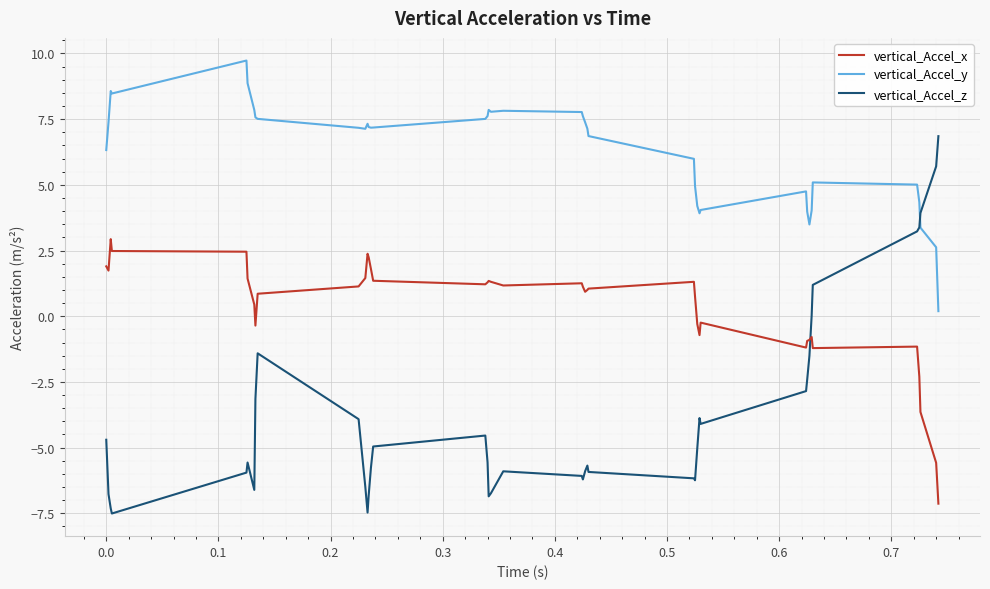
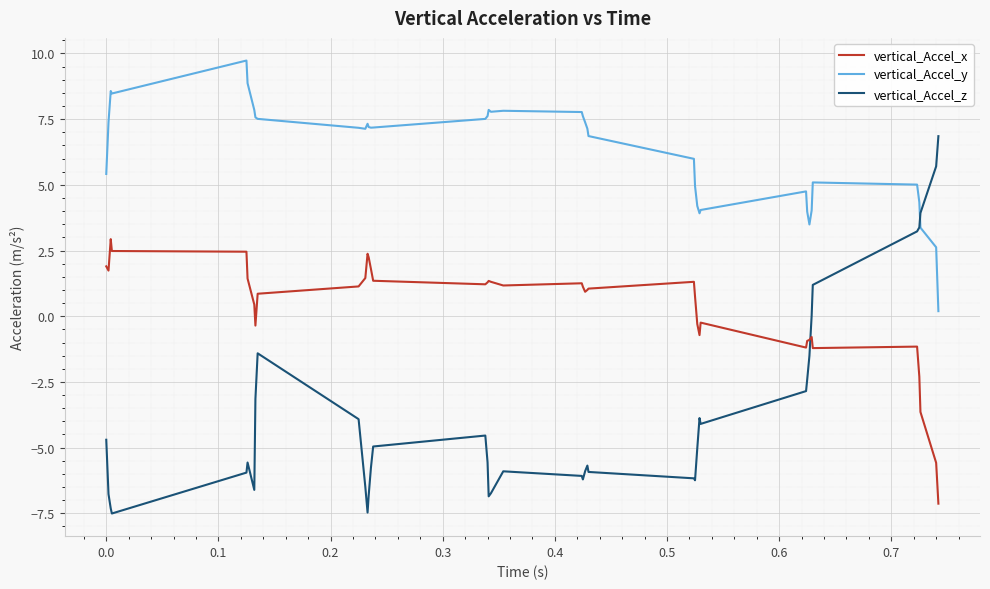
  {
    "vertical_Accel_x": {
      "0.0": 1.9
    },
    "vertical_Accel_y": {
-     "0.0": 6.3
+     "0.0": 5.4
    },
    "vertical_Accel_z": {
      "0.0": -4.7
    }
  }
